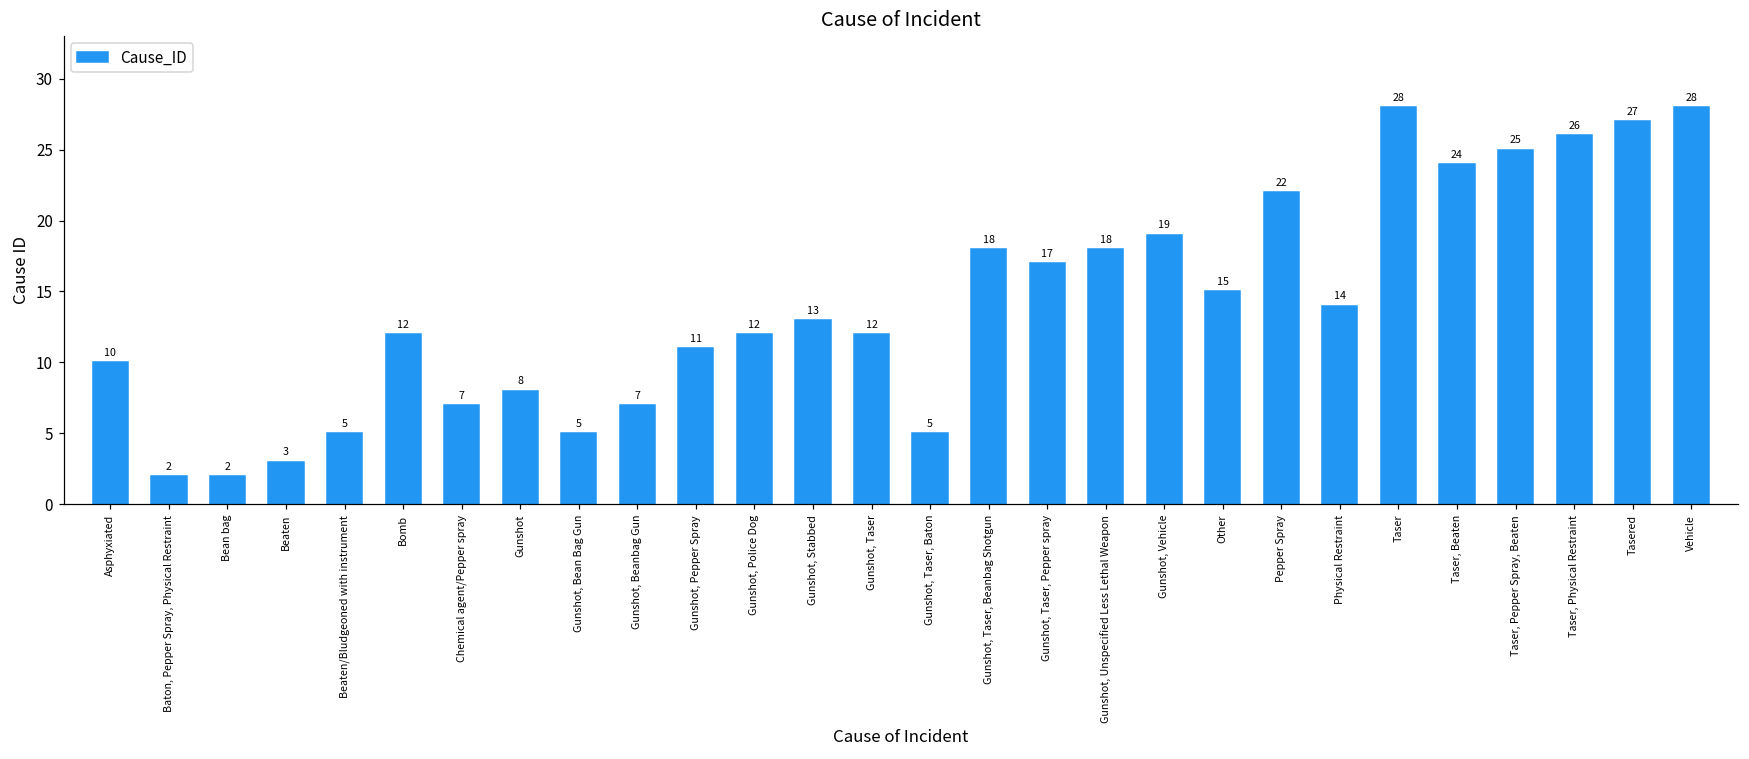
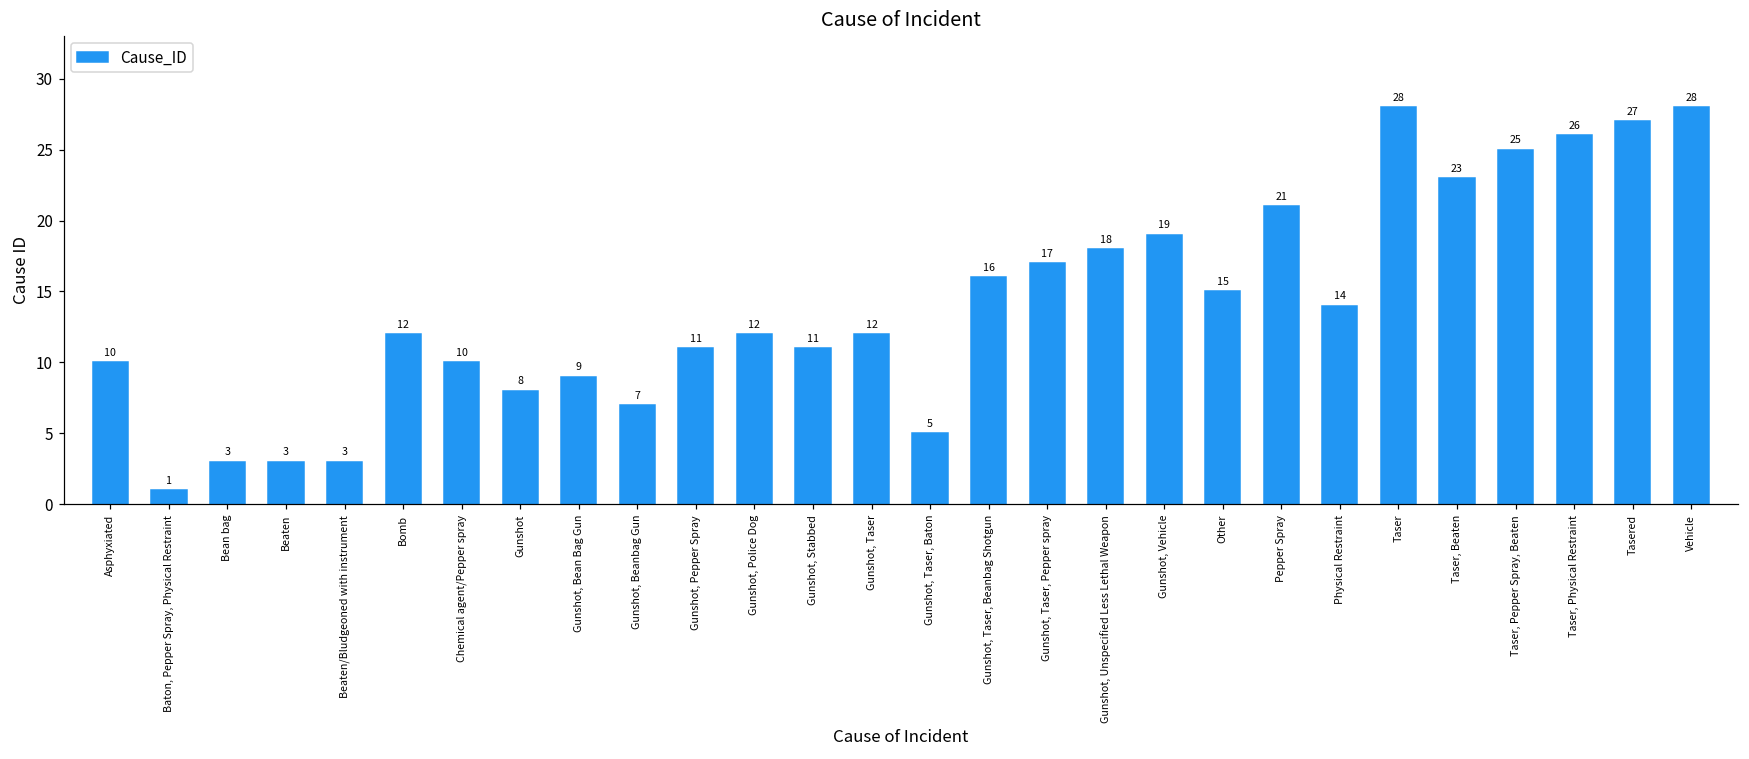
  {
    "Asphyxiated": 10,
-   "Baton, Pepper Spray, Physical Restraint": 2,
-   "Bean bag": 2,
+   "Baton, Pepper Spray, Physical Restraint": 1,
+   "Bean bag": 3,
    "Beaten": 3,
-   "Beaten/Bludgeoned with instrument": 5,
+   "Beaten/Bludgeoned with instrument": 3,
    "Bomb": 12,
-   "Chemical agent/Pepper spray": 7,
+   "Chemical agent/Pepper spray": 10,
    "Gunshot": 8,
-   "Gunshot, Bean Bag Gun": 5,
+   "Gunshot, Bean Bag Gun": 9,
    "Gunshot, Beanbag Gun": 7,
    "Gunshot, Pepper Spray": 11,
    "Gunshot, Police Dog": 12,
-   "Gunshot, Stabbed": 13,
+   "Gunshot, Stabbed": 11,
    "Gunshot, Taser": 12,
    "Gunshot, Taser, Baton": 5,
-   "Gunshot, Taser, Beanbag Shotgun": 18,
+   "Gunshot, Taser, Beanbag Shotgun": 16,
    "Gunshot, Taser, Pepper spray": 17,
    "Gunshot, Unspecified Less Lethal Weapon": 18,
    "Gunshot, Vehicle": 19,
    "Other": 15,
-   "Pepper Spray": 22,
+   "Pepper Spray": 21,
    "Physical Restraint": 14,
    "Taser": 28,
-   "Taser, Beaten": 24,
+   "Taser, Beaten": 23,
    "Taser, Pepper Spray, Beaten": 25,
    "Taser, Physical Restraint": 26,
    "Tasered": 27,
    "Vehicle": 28
  }
